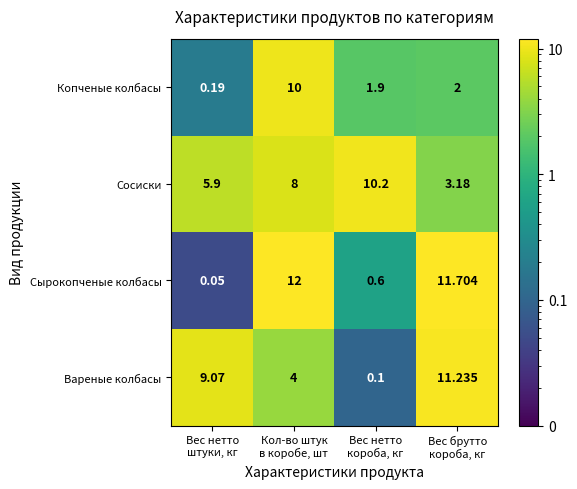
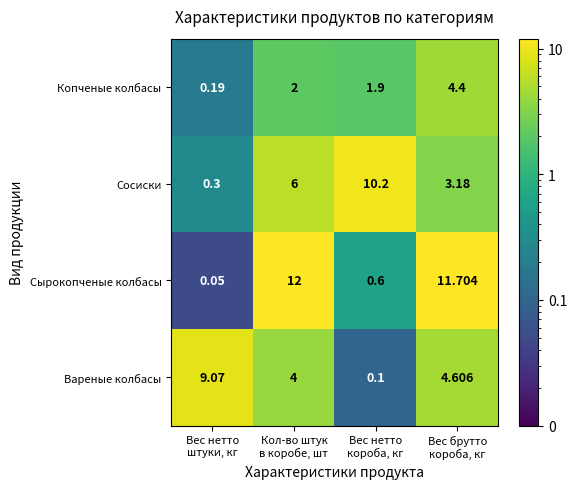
  {
    "Копченые колбасы": {
      "Вес нетто штуки, кг": 0.19,
-     "Кол-во штук в коробе, шт": 10,
+     "Кол-во штук в коробе, шт": 2,
      "Вес нетто короба, кг": 1.9,
-     "Вес брутто короба, кг": 2
+     "Вес брутто короба, кг": 4.4
    },
    "Сосиски": {
-     "Вес нетто штуки, кг": 5.9,
-     "Кол-во штук в коробе, шт": 8,
+     "Вес нетто штуки, кг": 0.3,
+     "Кол-во штук в коробе, шт": 6,
      "Вес нетто короба, кг": 10.2,
      "Вес брутто короба, кг": 3.18
    },
    "Сырокопченые колбасы": {
      "Вес нетто штуки, кг": 0.05,
      "Кол-во штук в коробе, шт": 12,
      "Вес нетто короба, кг": 0.6,
      "Вес брутто короба, кг": 11.704
    },
    "Вареные колбасы": {
      "Вес нетто штуки, кг": 9.07,
      "Кол-во штук в коробе, шт": 4,
      "Вес нетто короба, кг": 0.1,
-     "Вес брутто короба, кг": 11.235
+     "Вес брутто короба, кг": 4.606
    }
  }
